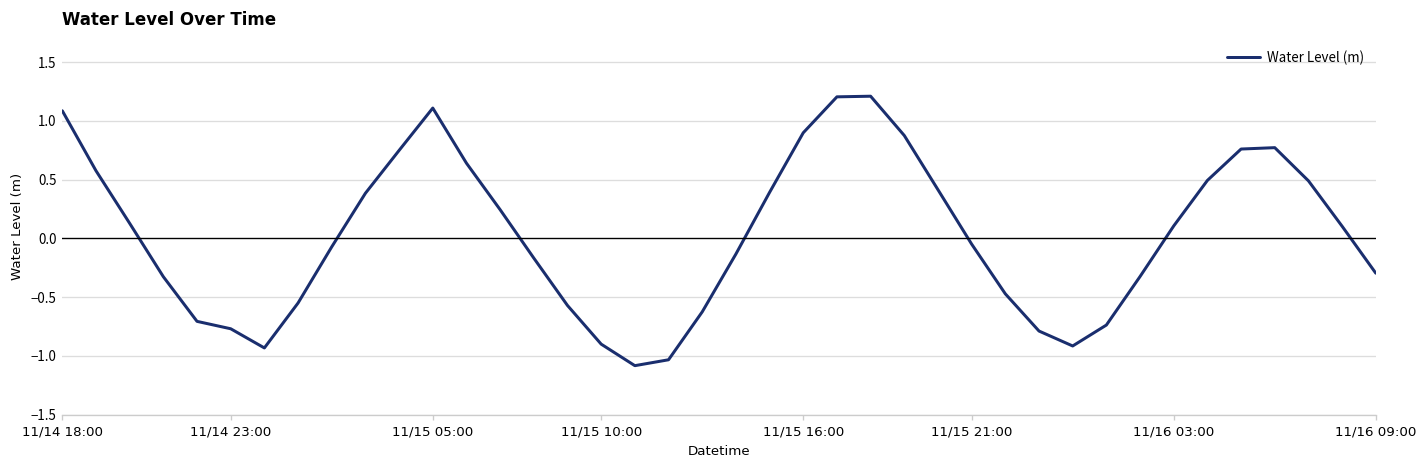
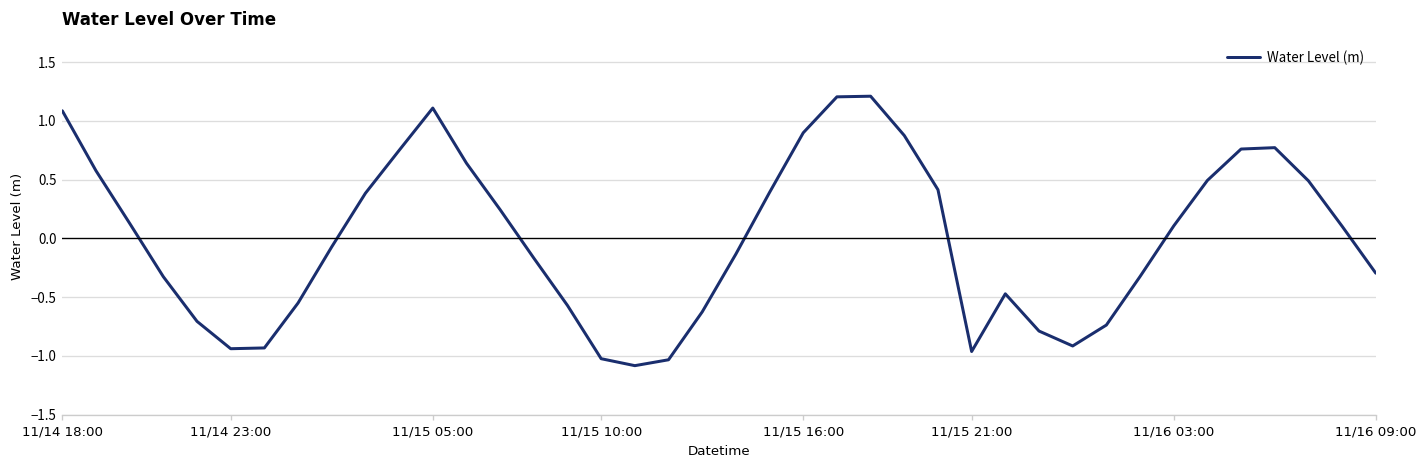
  {
    "11/14 18:00": 1.1,
-   "11/14 23:00": -0.8,
+   "11/14 23:00": -0.9,
    "11/15 05:00": 1.1,
-   "11/15 10:00": -0.9,
+   "11/15 10:00": -1.0,
    "11/15 16:00": 0.9,
-   "11/15 21:00": 0.0,
+   "11/15 21:00": -1.0,
    "11/16 03:00": 0.1,
    "11/16 09:00": -0.3
  }
